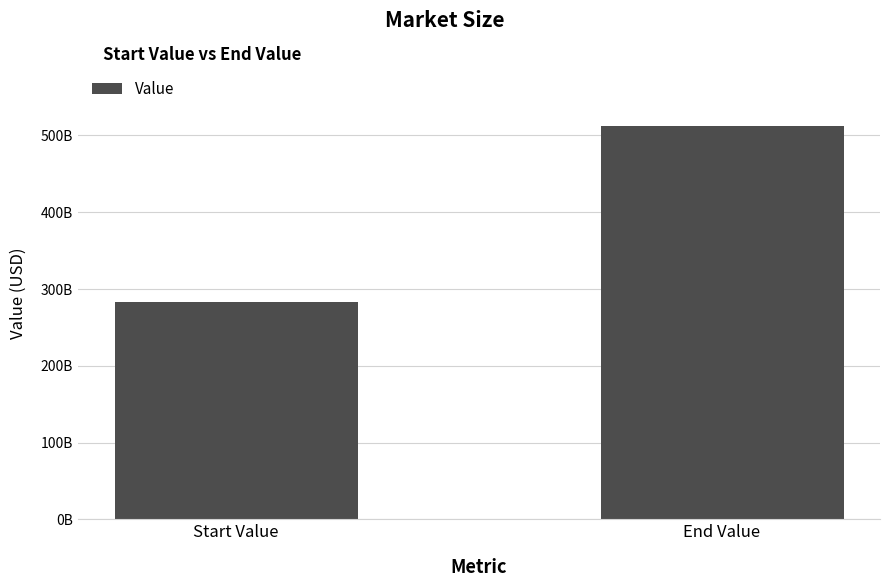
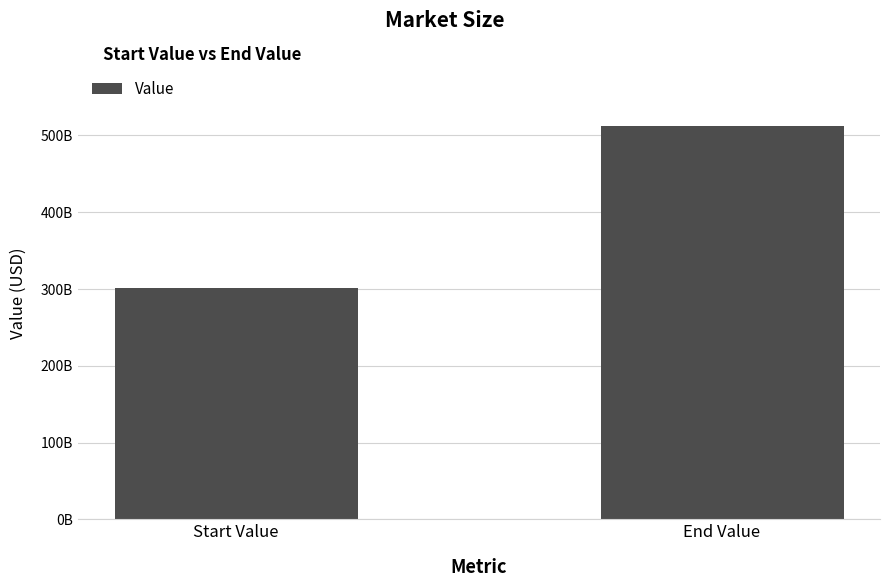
  {
-   "Start Value": 280000000000,
+   "Start Value": 300000000000,
    "End Value": 510000000000
  }
